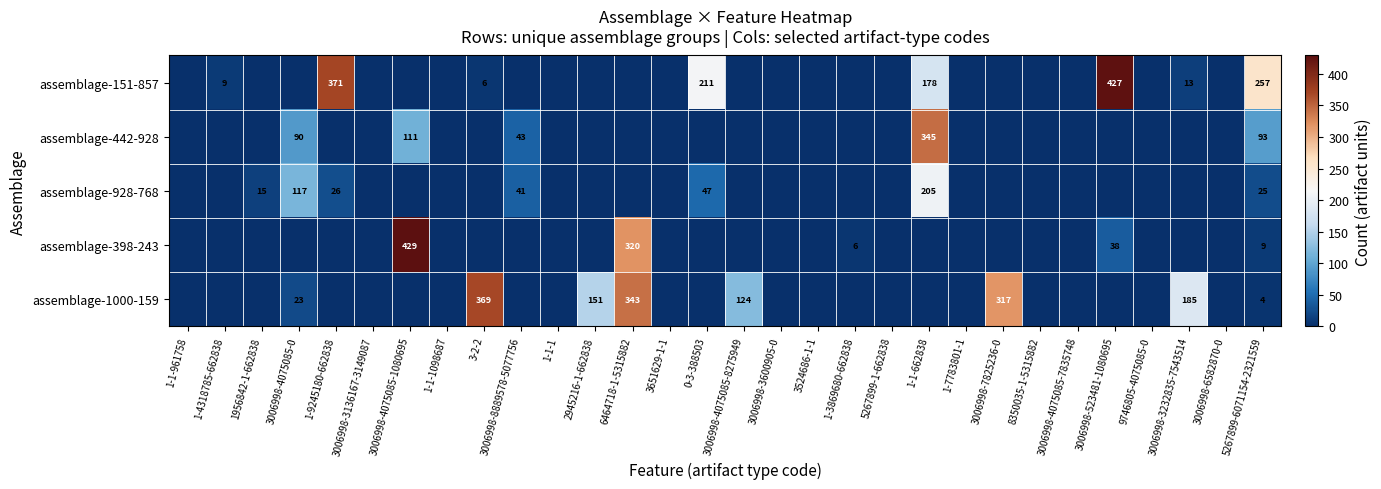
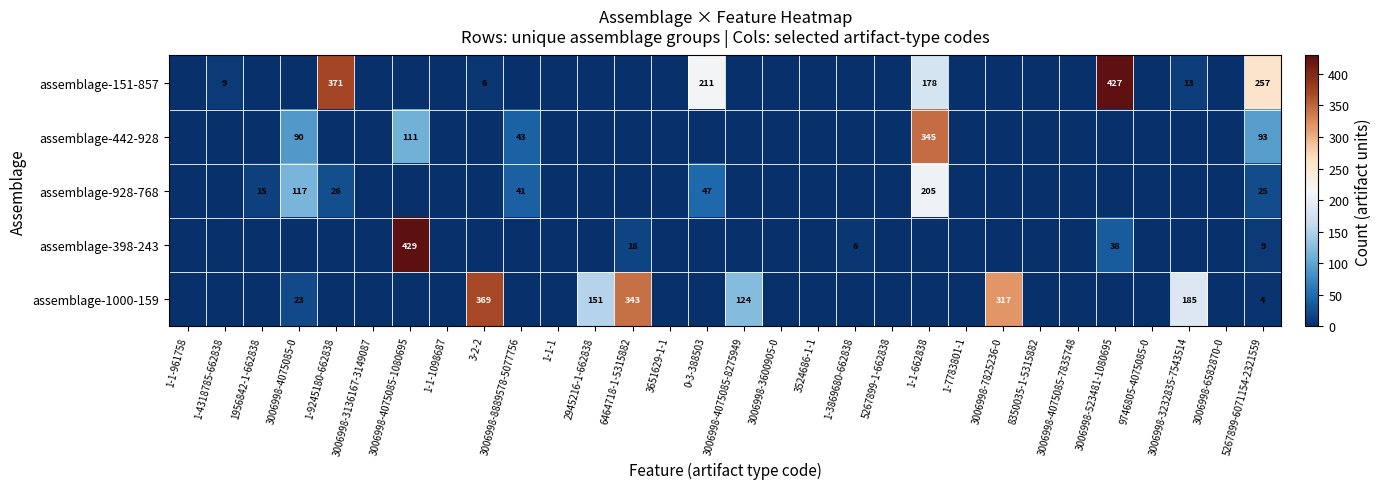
  {
    "assemblage-151-857": {
      "1-4318785-662838": 9,
      "1-9245180-662838": 371,
      "3-2-2": 6,
      "0-3-388503": 211,
      "1-1-662838": 178,
      "3006998-523481-1080695": 427,
      "3006998-3232835-7543514": 13,
      "5267899-6071154-2321559": 257
    },
    "assemblage-442-928": {
      "3006998-4075085-0": 90,
      "3006998-4075085-1080695": 111,
      "3006998-8889578-5077756": 43,
      "1-1-662838": 345,
      "5267899-6071154-2321559": 93
    },
    "assemblage-928-768": {
      "1956842-1-662838": 15,
      "3006998-4075085-0": 117,
      "1-9245180-662838": 26,
      "3006998-8889578-5077756": 41,
      "0-3-388503": 47,
      "1-1-662838": 205,
      "5267899-6071154-2321559": 25
    },
    "assemblage-398-243": {
      "3006998-4075085-1080695": 429,
-     "6464718-1-5315882": 320,
+     "6464718-1-5315882": 18,
      "1-3869680-662838": 6,
      "3006998-523481-1080695": 38,
      "5267899-6071154-2321559": 9
    },
    "assemblage-1000-159": {
      "3006998-4075085-0": 23,
      "3-2-2": 369,
      "2945216-1-662838": 151,
      "6464718-1-5315882": 343,
      "3006998-4075085-8275949": 124,
      "3006998-7825236-0": 317,
      "3006998-3232835-7543514": 185,
      "5267899-6071154-2321559": 4
    }
  }
